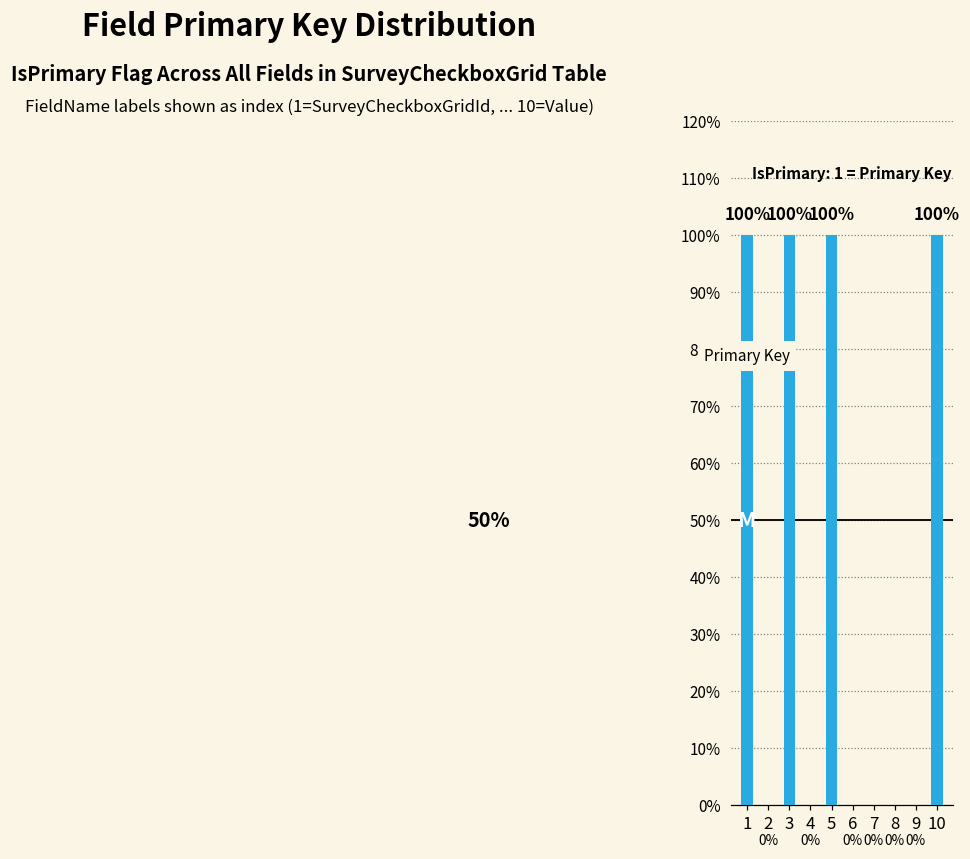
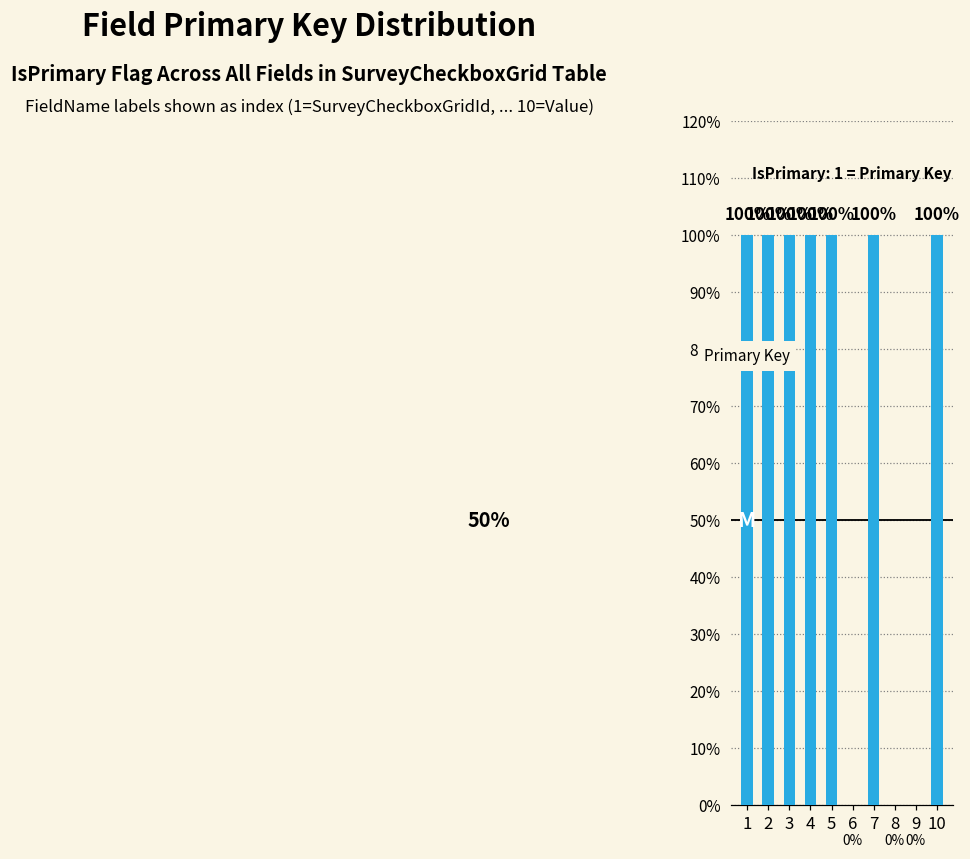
  {
-   "2": "0%",
-   "4": "0%",
-   "7": "0%",
+   "2": "100%",
+   "4": "100%",
+   "7": "100%",
    "10": "100%"
  }
